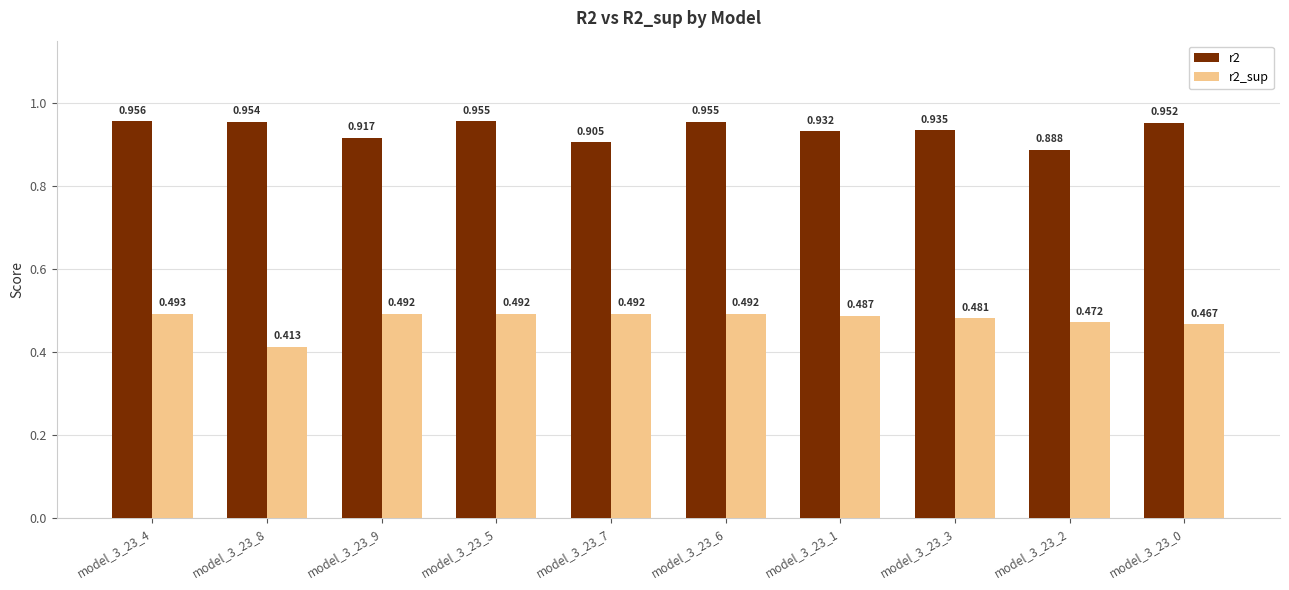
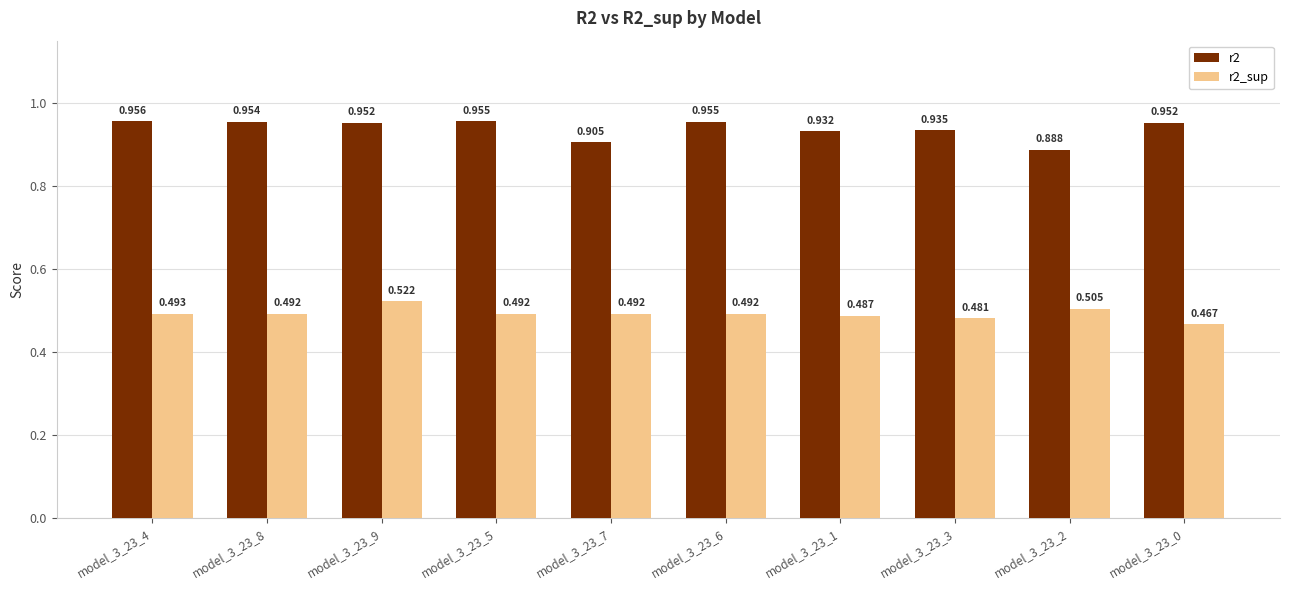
  {
    "r2": {
      "model_3_23_4": 0.956,
      "model_3_23_8": 0.954,
-     "model_3_23_9": 0.917,
+     "model_3_23_9": 0.952,
      "model_3_23_5": 0.955,
      "model_3_23_7": 0.905,
      "model_3_23_6": 0.955,
      "model_3_23_1": 0.932,
      "model_3_23_3": 0.935,
      "model_3_23_2": 0.888,
      "model_3_23_0": 0.952
    },
    "r2_sup": {
      "model_3_23_4": 0.493,
-     "model_3_23_8": 0.413,
-     "model_3_23_9": 0.492,
+     "model_3_23_8": 0.492,
+     "model_3_23_9": 0.522,
      "model_3_23_5": 0.492,
      "model_3_23_7": 0.492,
      "model_3_23_6": 0.492,
      "model_3_23_1": 0.487,
      "model_3_23_3": 0.481,
-     "model_3_23_2": 0.472,
+     "model_3_23_2": 0.505,
      "model_3_23_0": 0.467
    }
  }
